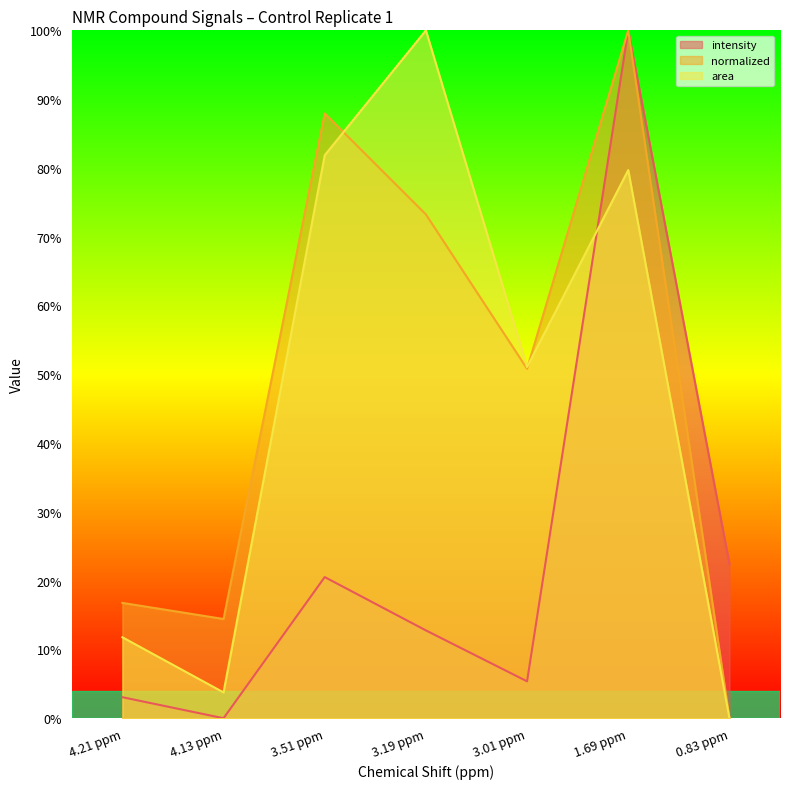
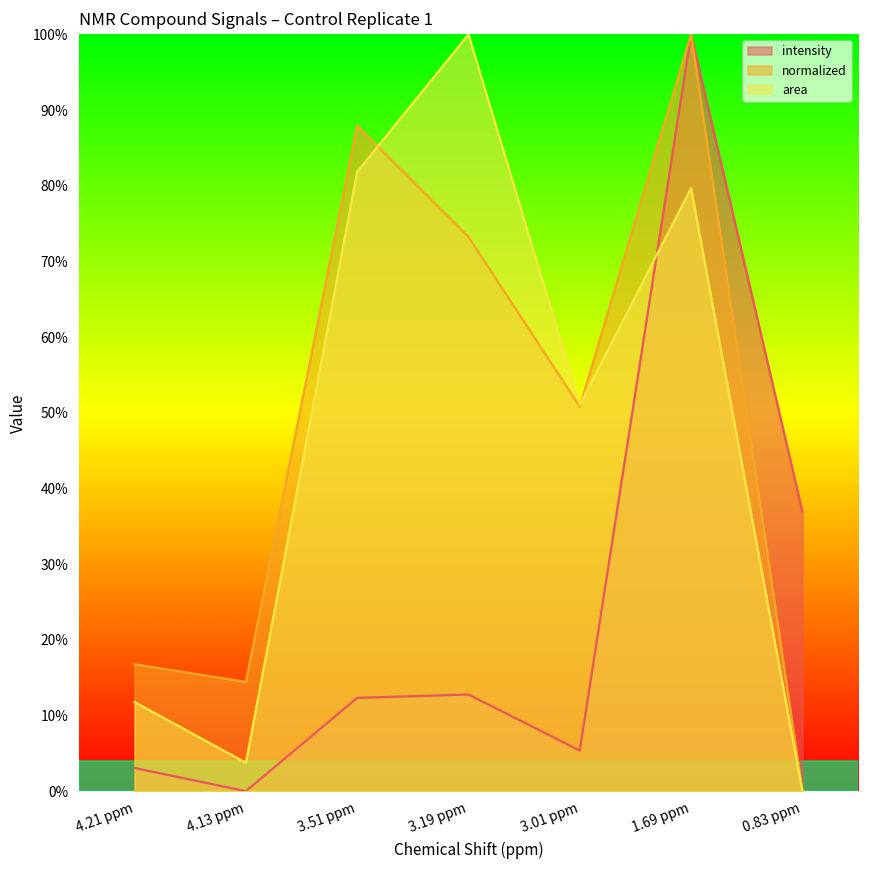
  {
    "intensity": {
-     "3.51 ppm": "21%",
+     "3.51 ppm": "12%",
      "3.19 ppm": "13%",
      "3.01 ppm": "5%",
-     "0.83 ppm": "22%"
+     "0.83 ppm": "37%"
    }
  }
